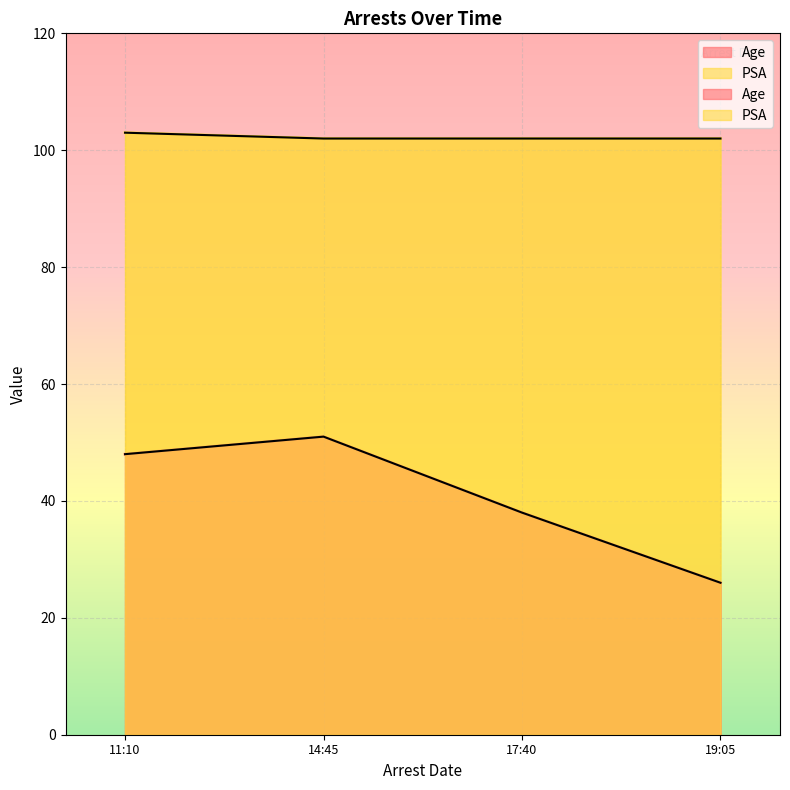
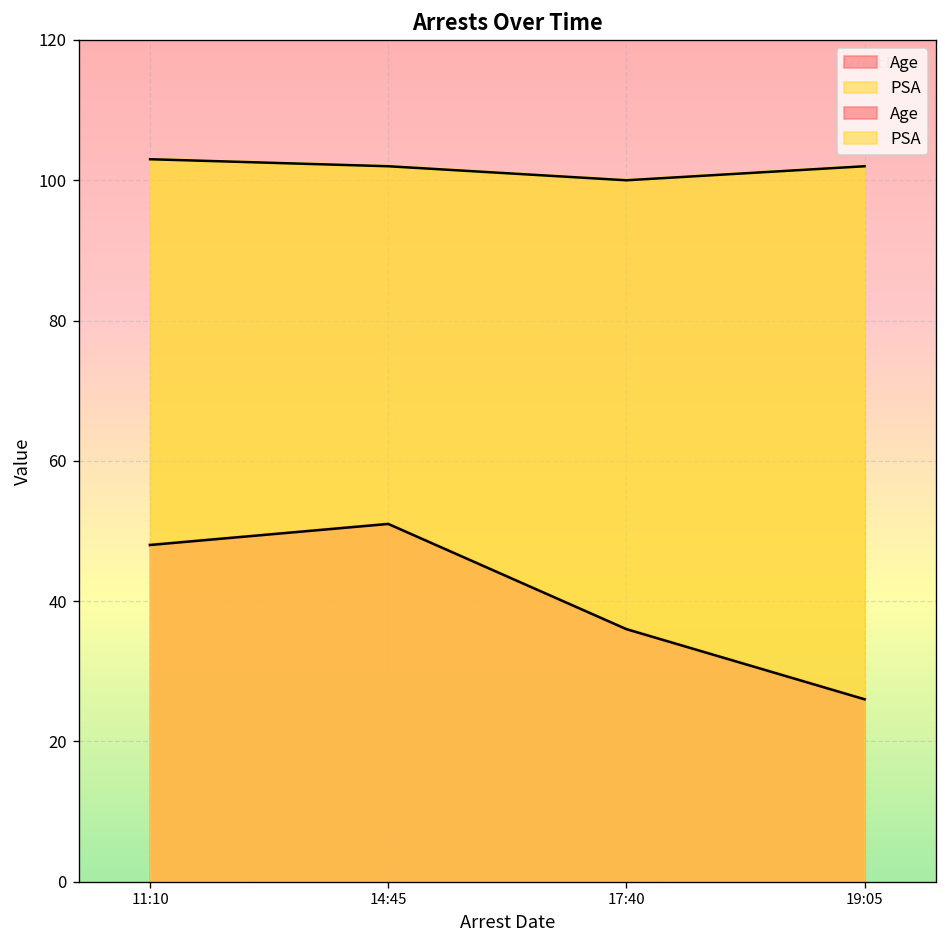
  {
    "Age": {
      "11:10": 48,
      "14:45": 51,
-     "17:40": 38,
+     "17:40": 36,
      "19:05": 26
    },
    "PSA": {
      "11:10": 103,
      "14:45": 102,
-     "17:40": 102,
+     "17:40": 100,
      "19:05": 102
    }
  }
